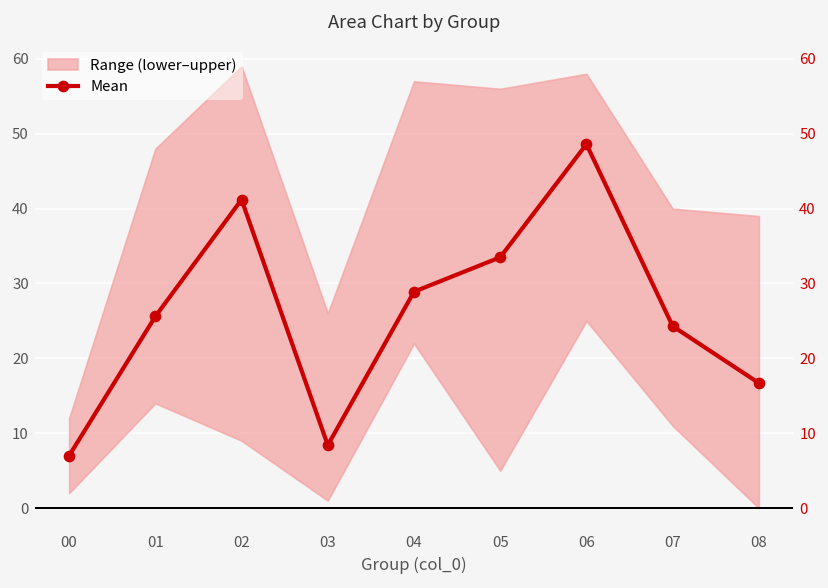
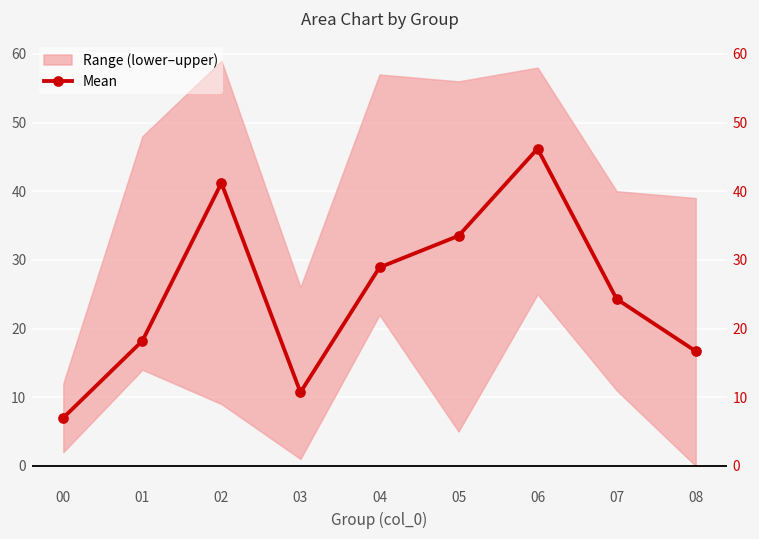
  {
    "Mean": {
      "00": 7,
-     "01": 26,
+     "01": 18,
      "02": 41,
-     "03": 8,
+     "03": 11,
      "04": 29,
      "05": 34,
-     "06": 49,
+     "06": 46,
      "07": 24,
      "08": 17
    }
  }
